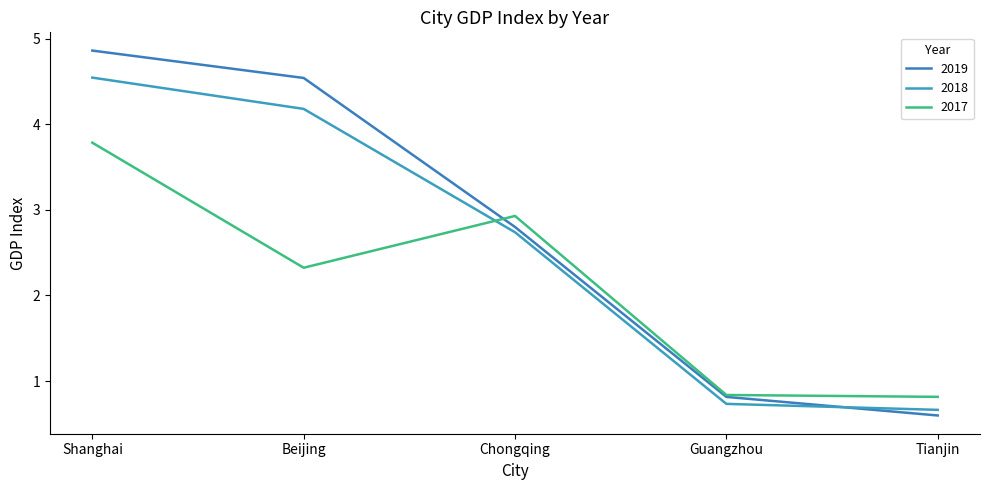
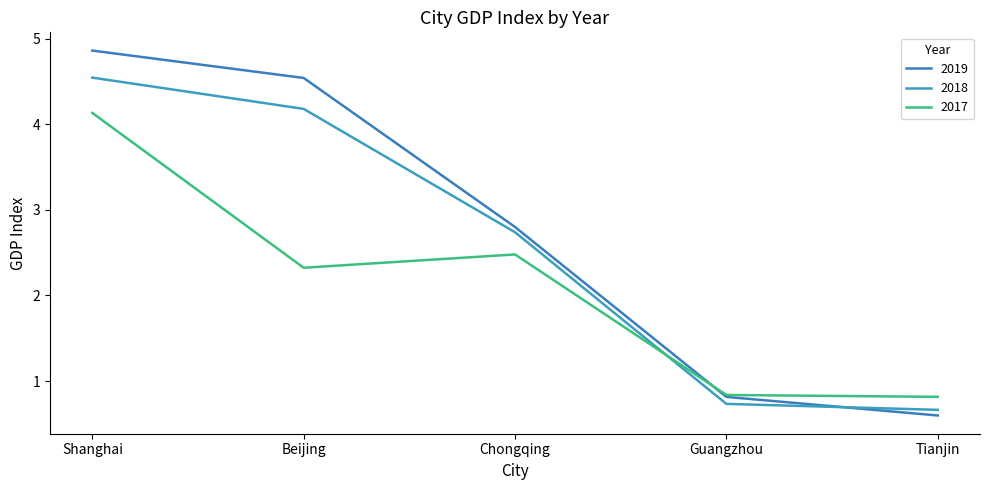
  {
    "2017": {
-     "Shanghai": 3.8,
+     "Shanghai": 4.1,
      "Beijing": 2.3,
-     "Chongqing": 2.9,
+     "Chongqing": 2.5,
      "Tianjin": 0.8
    }
  }
